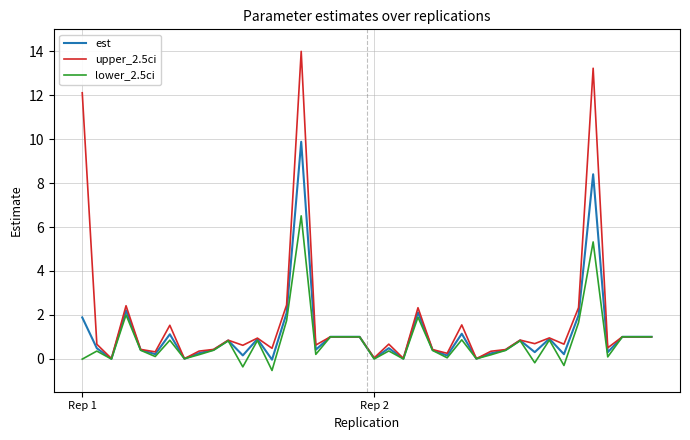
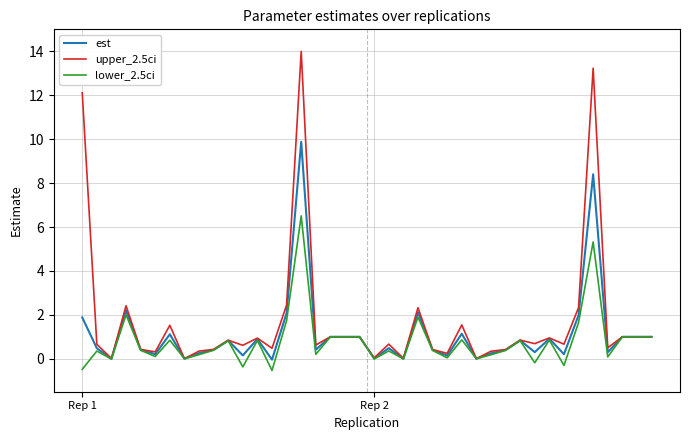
  {
    "est": {
      "Rep 1": 1.9
    },
    "upper_2.5ci": {
      "Rep 1": 12.1
    },
    "lower_2.5ci": {
-     "Rep 1": 0.0
+     "Rep 1": -0.5
    }
  }
